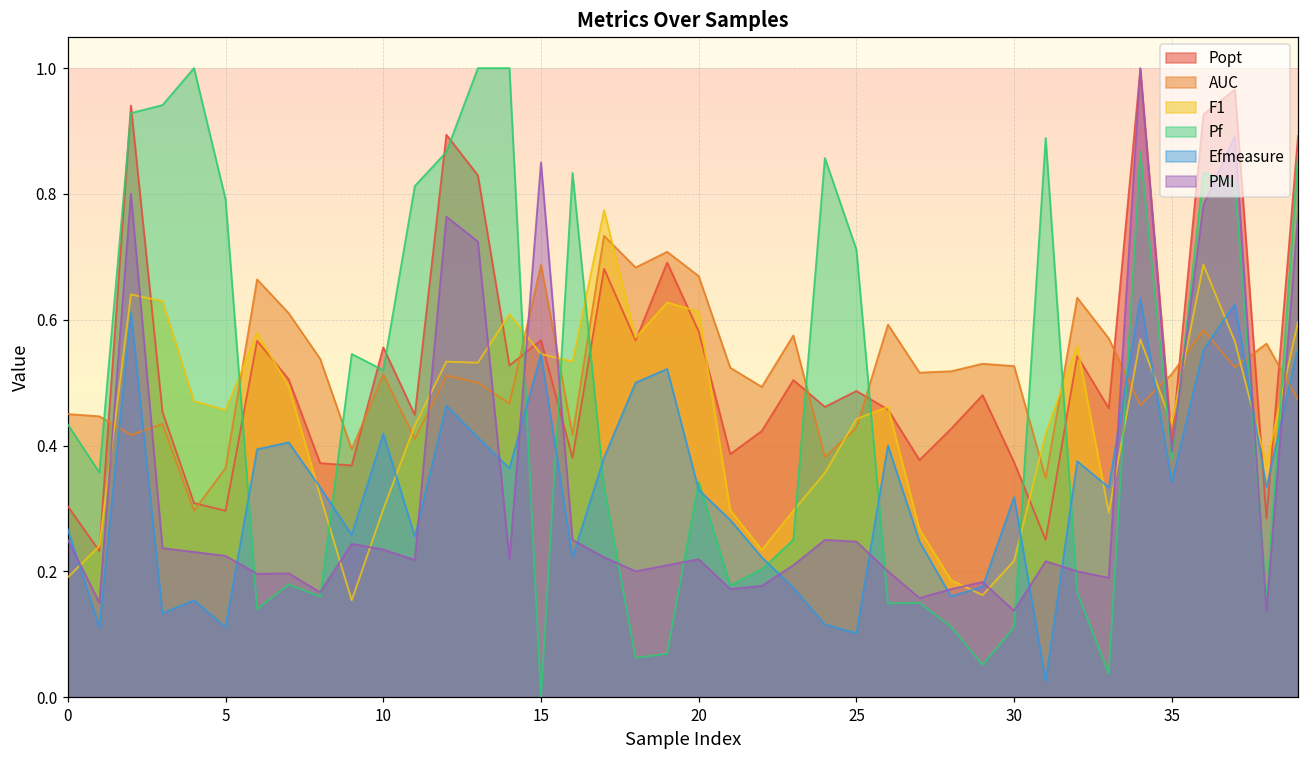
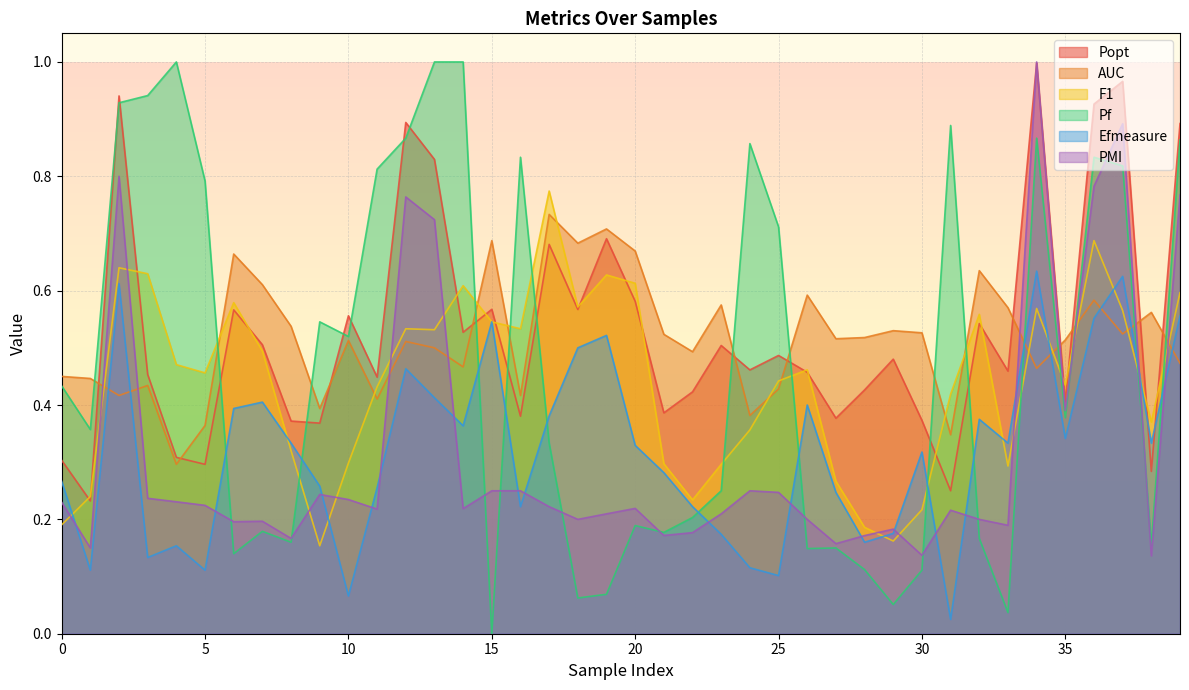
  {
    "Pf": {
      "0": 0.43,
      "5": 0.79,
      "10": 0.52,
      "15": 0.00,
-     "20": 0.34,
+     "20": 0.19,
      "25": 0.71,
      "30": 0.11,
      "35": 0.38
    },
    "Efmeasure": {
      "0": 0.27,
      "5": 0.11,
-     "10": 0.42,
+     "10": 0.07,
      "20": 0.33,
      "25": 0.10,
      "30": 0.32,
      "35": 0.34
    },
    "PMI": {
-     "0": 0.25,
+     "0": 0.23,
      "5": 0.22,
      "10": 0.23,
-     "15": 0.85,
+     "15": 0.25,
      "20": 0.22,
      "25": 0.25,
      "30": 0.14,
      "35": 0.39
    }
  }
